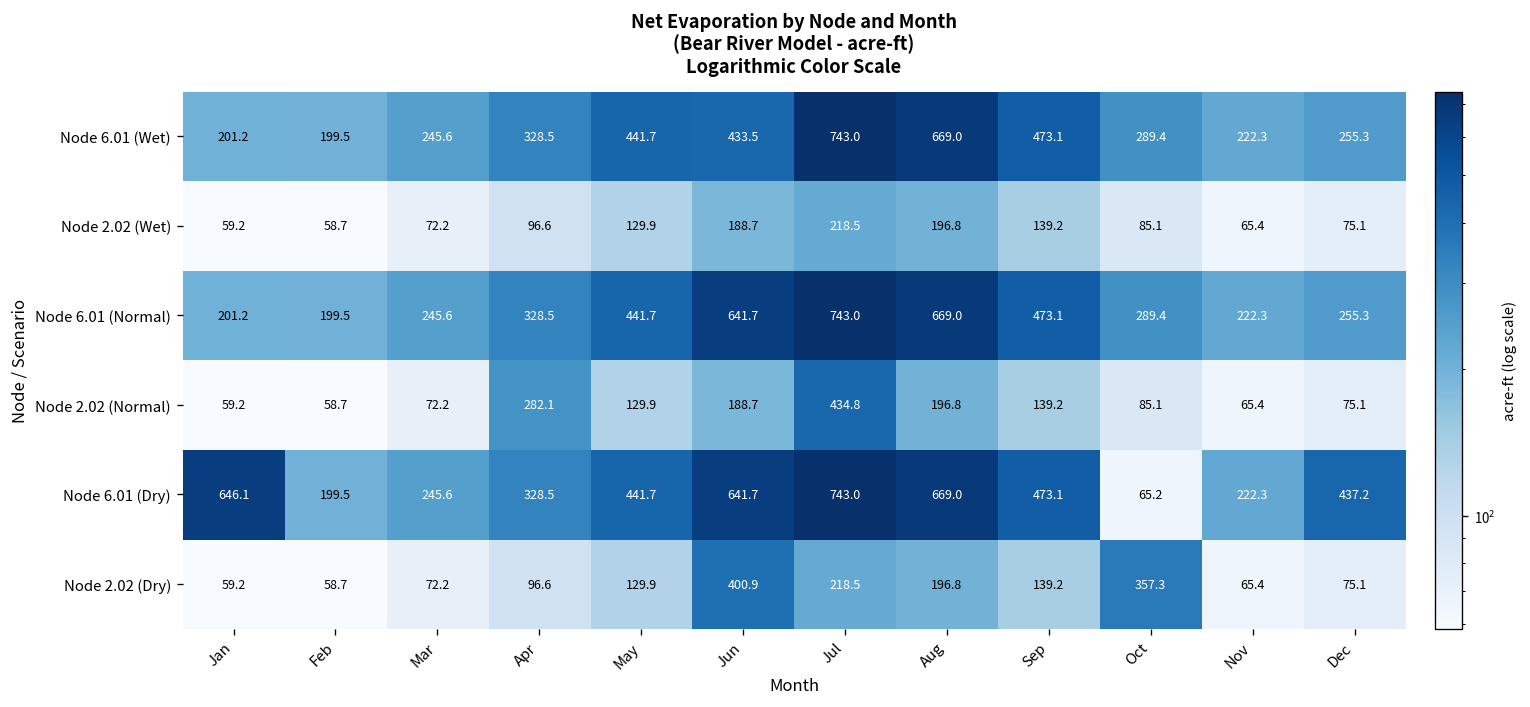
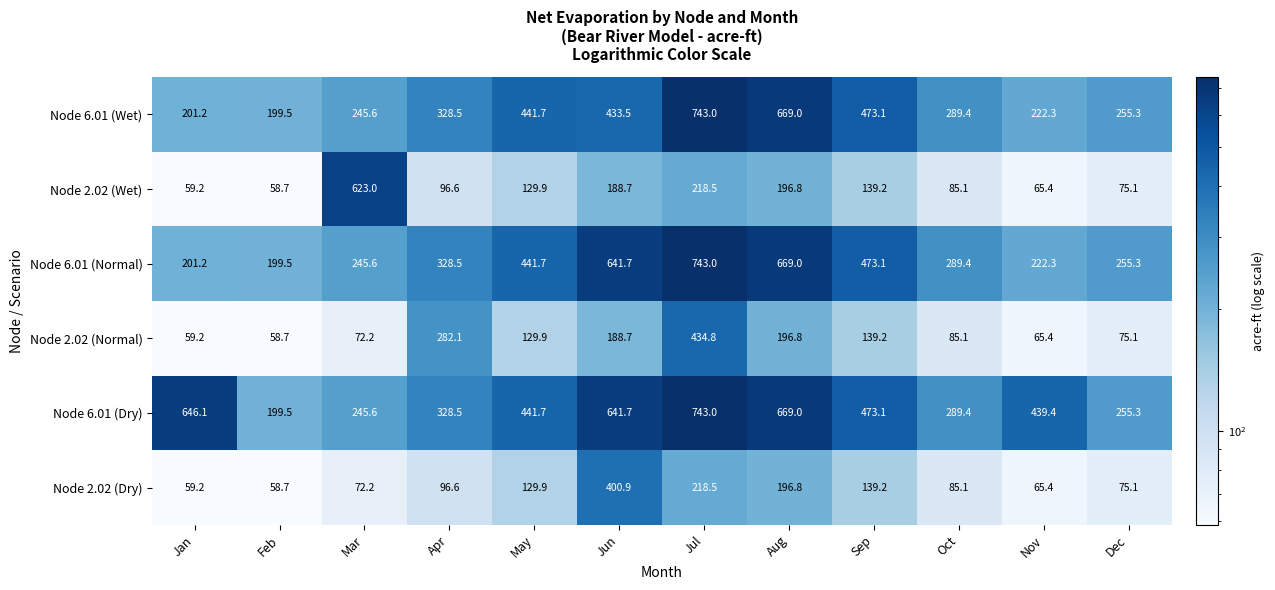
  {
    "Node 6.01 (Wet)": {
      "Jan": 201.2,
      "Feb": 199.5,
      "Mar": 245.6,
      "Apr": 328.5,
      "May": 441.7,
      "Jun": 433.5,
      "Jul": 743.0,
      "Aug": 669.0,
      "Sep": 473.1,
      "Oct": 289.4,
      "Nov": 222.3,
      "Dec": 255.3
    },
    "Node 2.02 (Wet)": {
      "Jan": 59.2,
      "Feb": 58.7,
-     "Mar": 72.2,
+     "Mar": 623.0,
      "Apr": 96.6,
      "May": 129.9,
      "Jun": 188.7,
      "Jul": 218.5,
      "Aug": 196.8,
      "Sep": 139.2,
      "Oct": 85.1,
      "Nov": 65.4,
      "Dec": 75.1
    },
    "Node 6.01 (Normal)": {
      "Jan": 201.2,
      "Feb": 199.5,
      "Mar": 245.6,
      "Apr": 328.5,
      "May": 441.7,
      "Jun": 641.7,
      "Jul": 743.0,
      "Aug": 669.0,
      "Sep": 473.1,
      "Oct": 289.4,
      "Nov": 222.3,
      "Dec": 255.3
    },
    "Node 2.02 (Normal)": {
      "Jan": 59.2,
      "Feb": 58.7,
      "Mar": 72.2,
      "Apr": 282.1,
      "May": 129.9,
      "Jun": 188.7,
      "Jul": 434.8,
      "Aug": 196.8,
      "Sep": 139.2,
      "Oct": 85.1,
      "Nov": 65.4,
      "Dec": 75.1
    },
    "Node 6.01 (Dry)": {
      "Jan": 646.1,
      "Feb": 199.5,
      "Mar": 245.6,
      "Apr": 328.5,
      "May": 441.7,
      "Jun": 641.7,
      "Jul": 743.0,
      "Aug": 669.0,
      "Sep": 473.1,
-     "Oct": 65.2,
-     "Nov": 222.3,
-     "Dec": 437.2
+     "Oct": 289.4,
+     "Nov": 439.4,
+     "Dec": 255.3
    },
    "Node 2.02 (Dry)": {
      "Jan": 59.2,
      "Feb": 58.7,
      "Mar": 72.2,
      "Apr": 96.6,
      "May": 129.9,
      "Jun": 400.9,
      "Jul": 218.5,
      "Aug": 196.8,
      "Sep": 139.2,
-     "Oct": 357.3,
+     "Oct": 85.1,
      "Nov": 65.4,
      "Dec": 75.1
    }
  }
